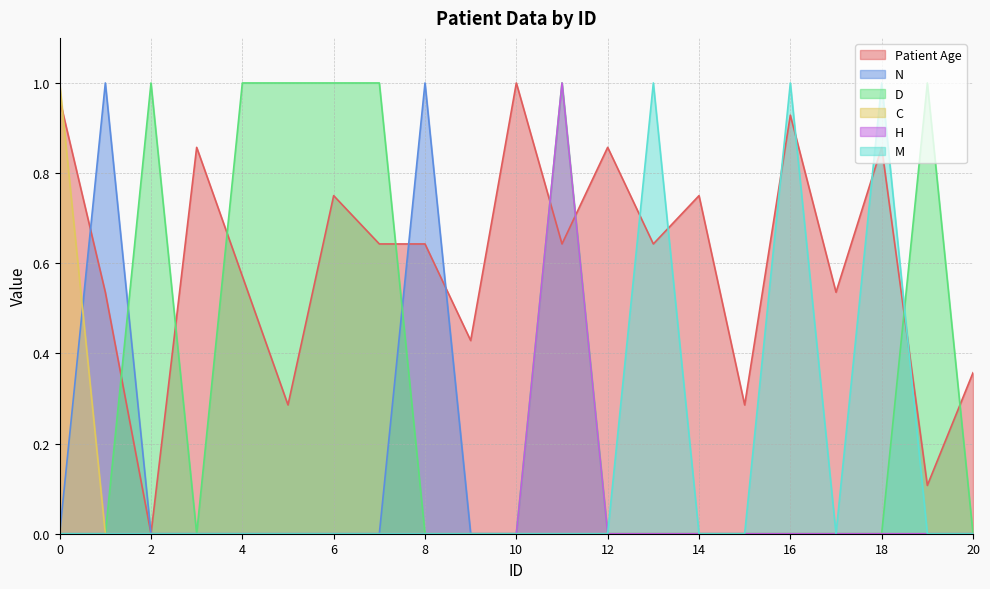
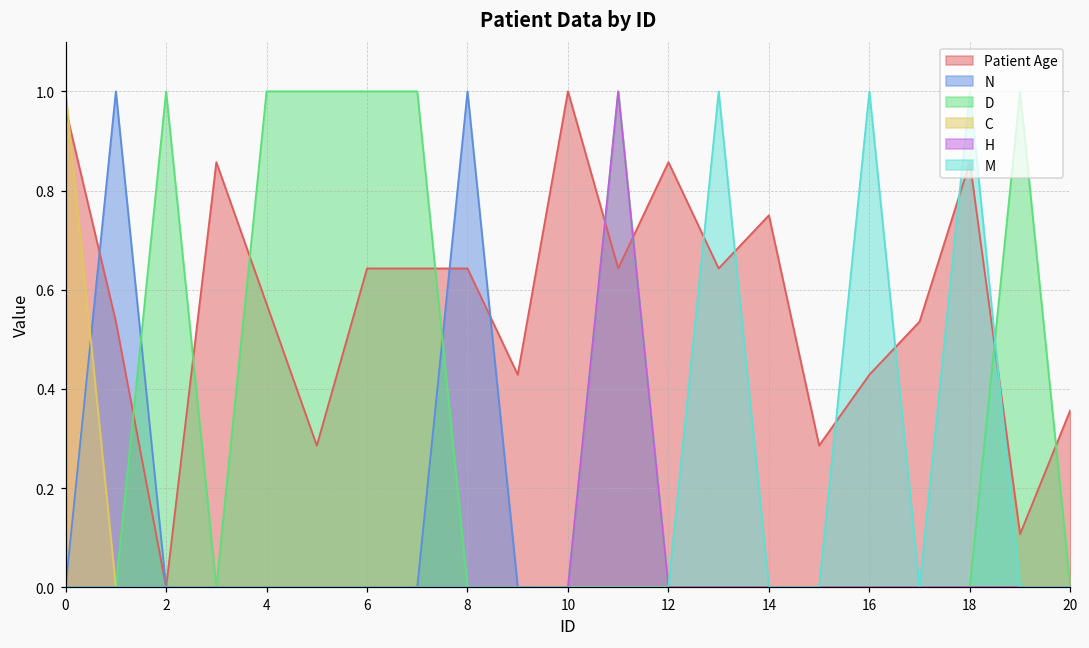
  {
    "Patient Age": {
      "0": 0.96,
      "4": 0.57,
-     "6": 0.75,
+     "6": 0.64,
      "8": 0.64,
      "10": 1.00,
      "12": 0.86,
      "14": 0.75,
-     "16": 0.93,
+     "16": 0.43,
      "20": 0.36
    },
    "N": {
      "8": 1.00
    },
    "D": {
      "2": 1.00,
      "4": 1.00,
      "6": 1.00
    },
    "C": {
      "0": 1.00
    },
    "M": {
      "16": 1.00
    }
  }
